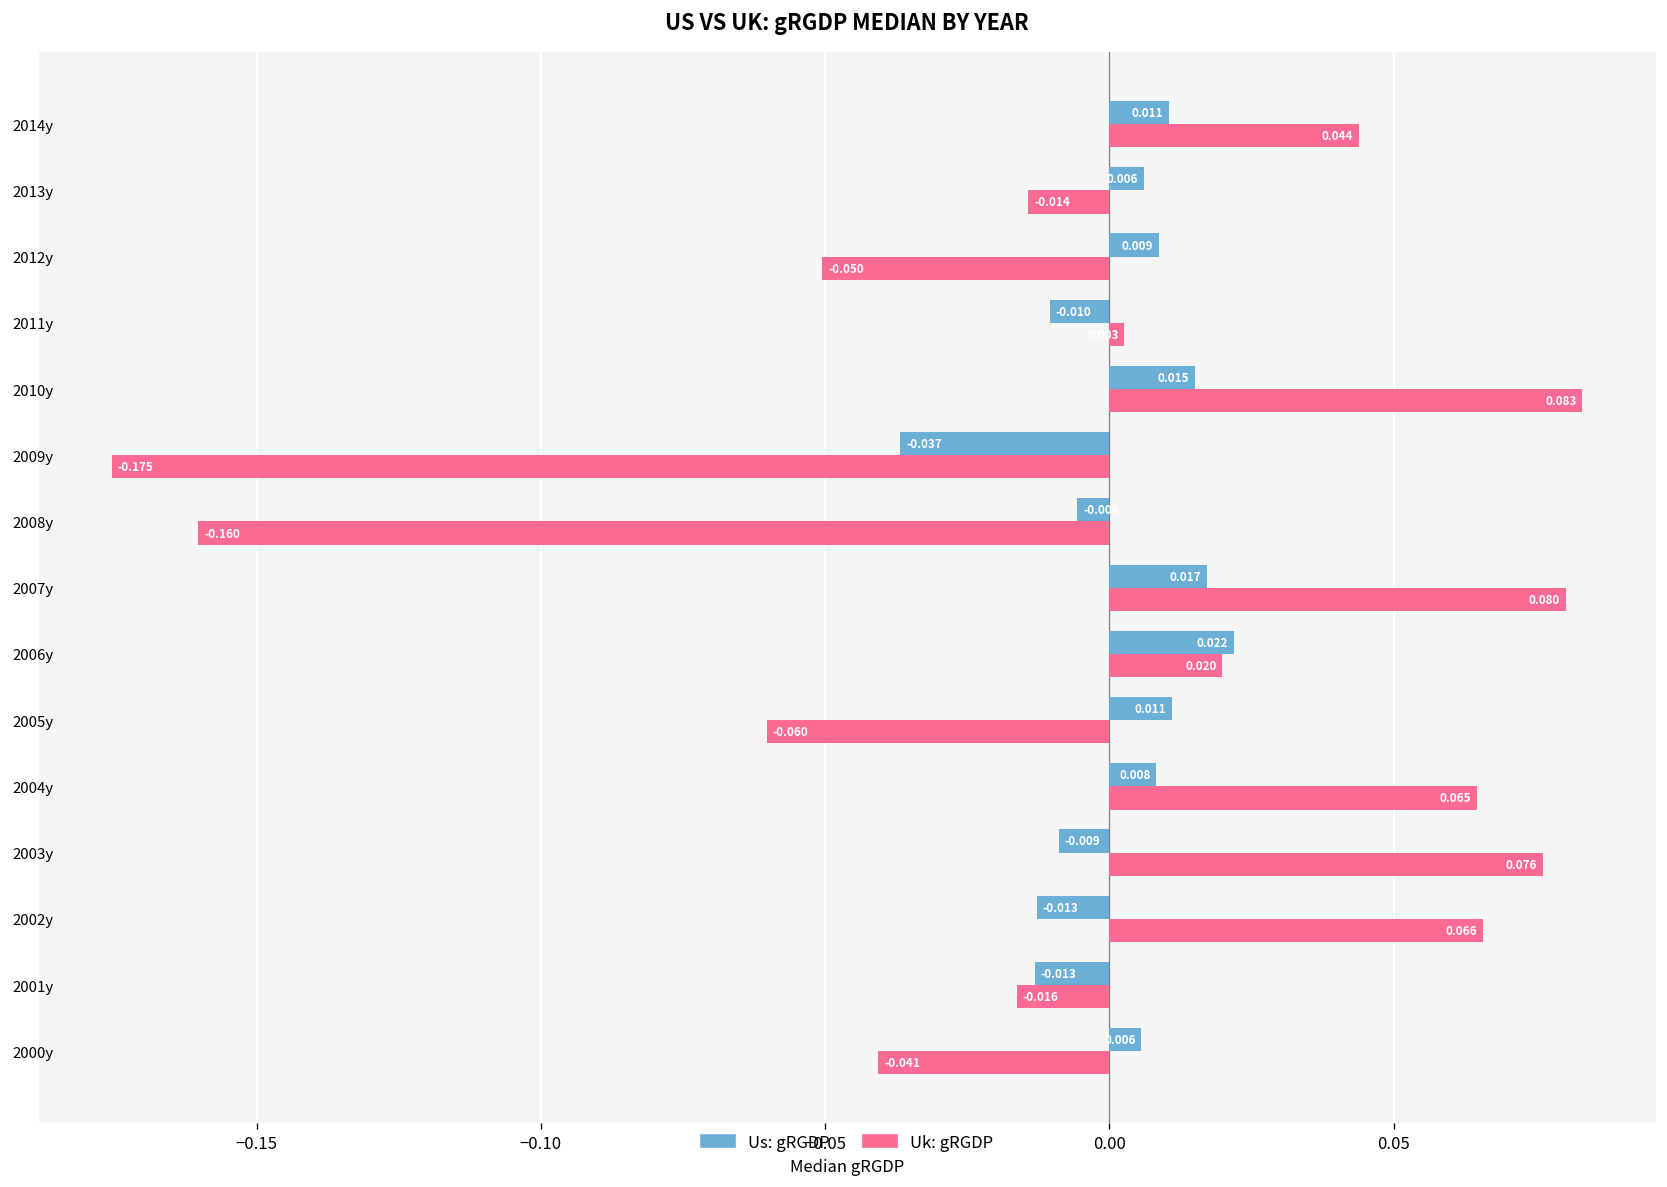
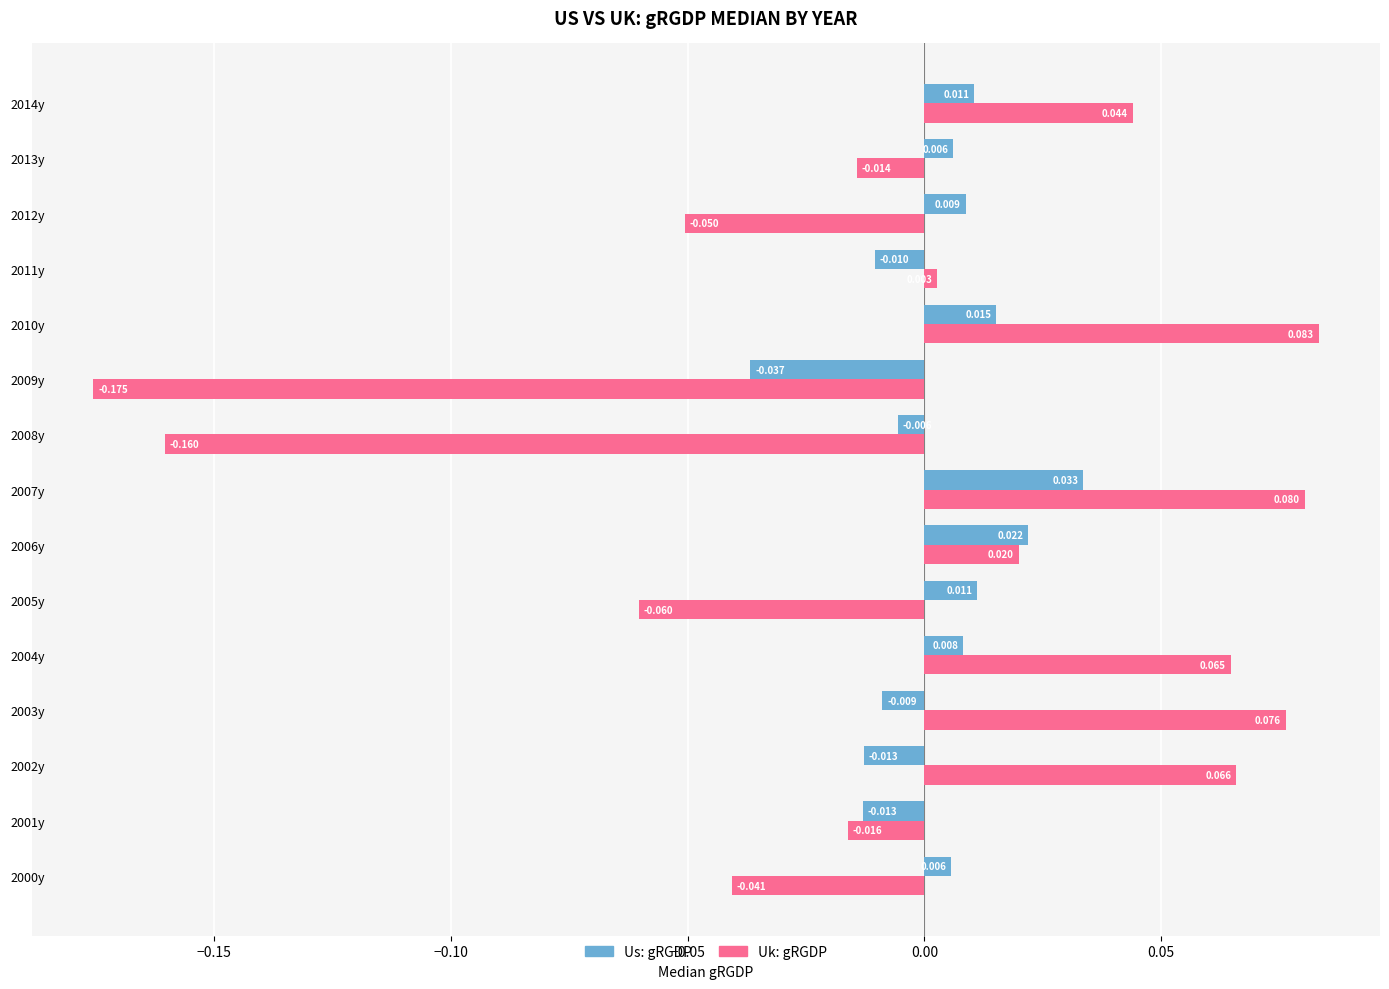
  {
    "Us: gRGDP": {
      "2014y": 0.011,
      "2013y": 0.006,
      "2012y": 0.009,
      "2011y": -0.010,
      "2010y": 0.015,
      "2009y": -0.037,
      "2008y": -0.006,
-     "2007y": 0.017,
+     "2007y": 0.033,
      "2006y": 0.022,
      "2005y": 0.011,
      "2004y": 0.008,
      "2003y": -0.009,
      "2002y": -0.013,
      "2001y": -0.013,
      "2000y": 0.006
    },
    "Uk: gRGDP": {
      "2014y": 0.044,
      "2013y": -0.014,
      "2012y": -0.050,
      "2010y": 0.083,
      "2009y": -0.175,
      "2008y": -0.160,
      "2007y": 0.080,
      "2006y": 0.020,
      "2005y": -0.060,
      "2004y": 0.065,
      "2003y": 0.076,
      "2002y": 0.066,
      "2001y": -0.016,
      "2000y": -0.041
    }
  }
